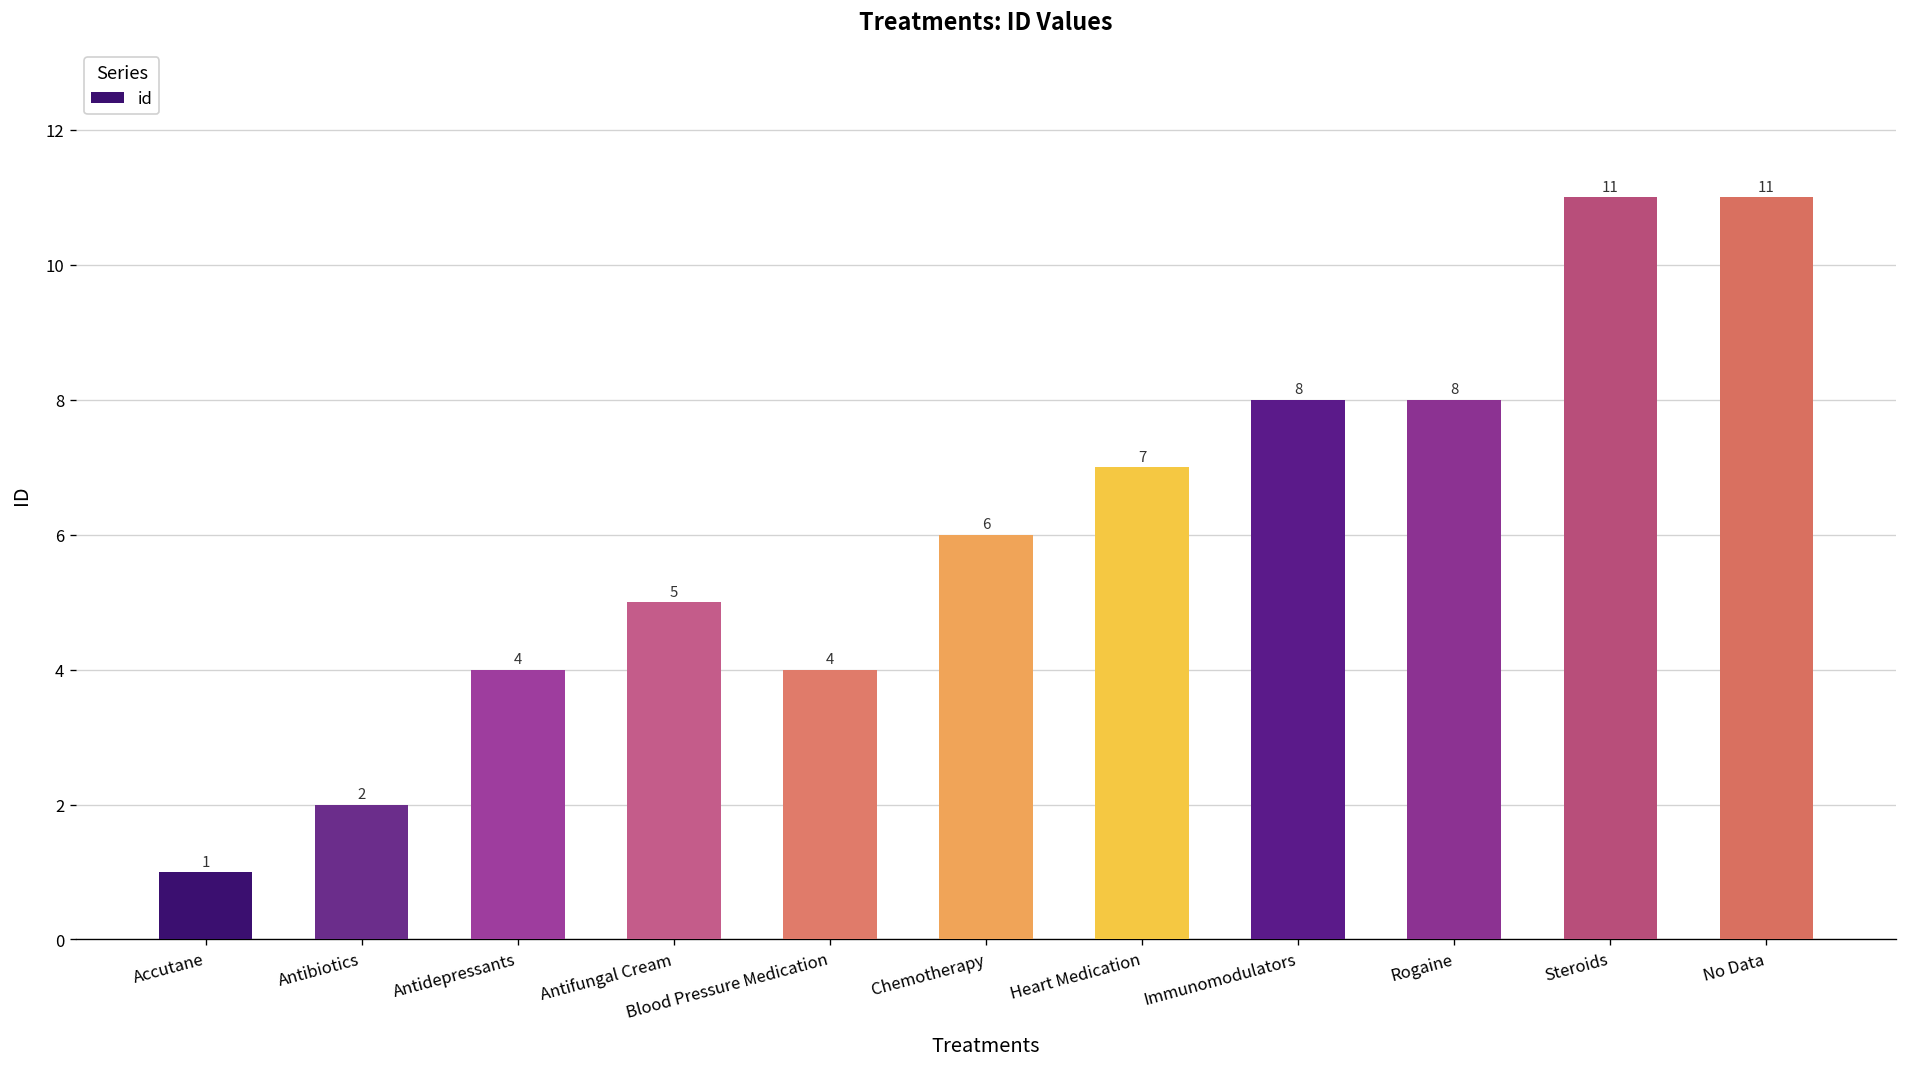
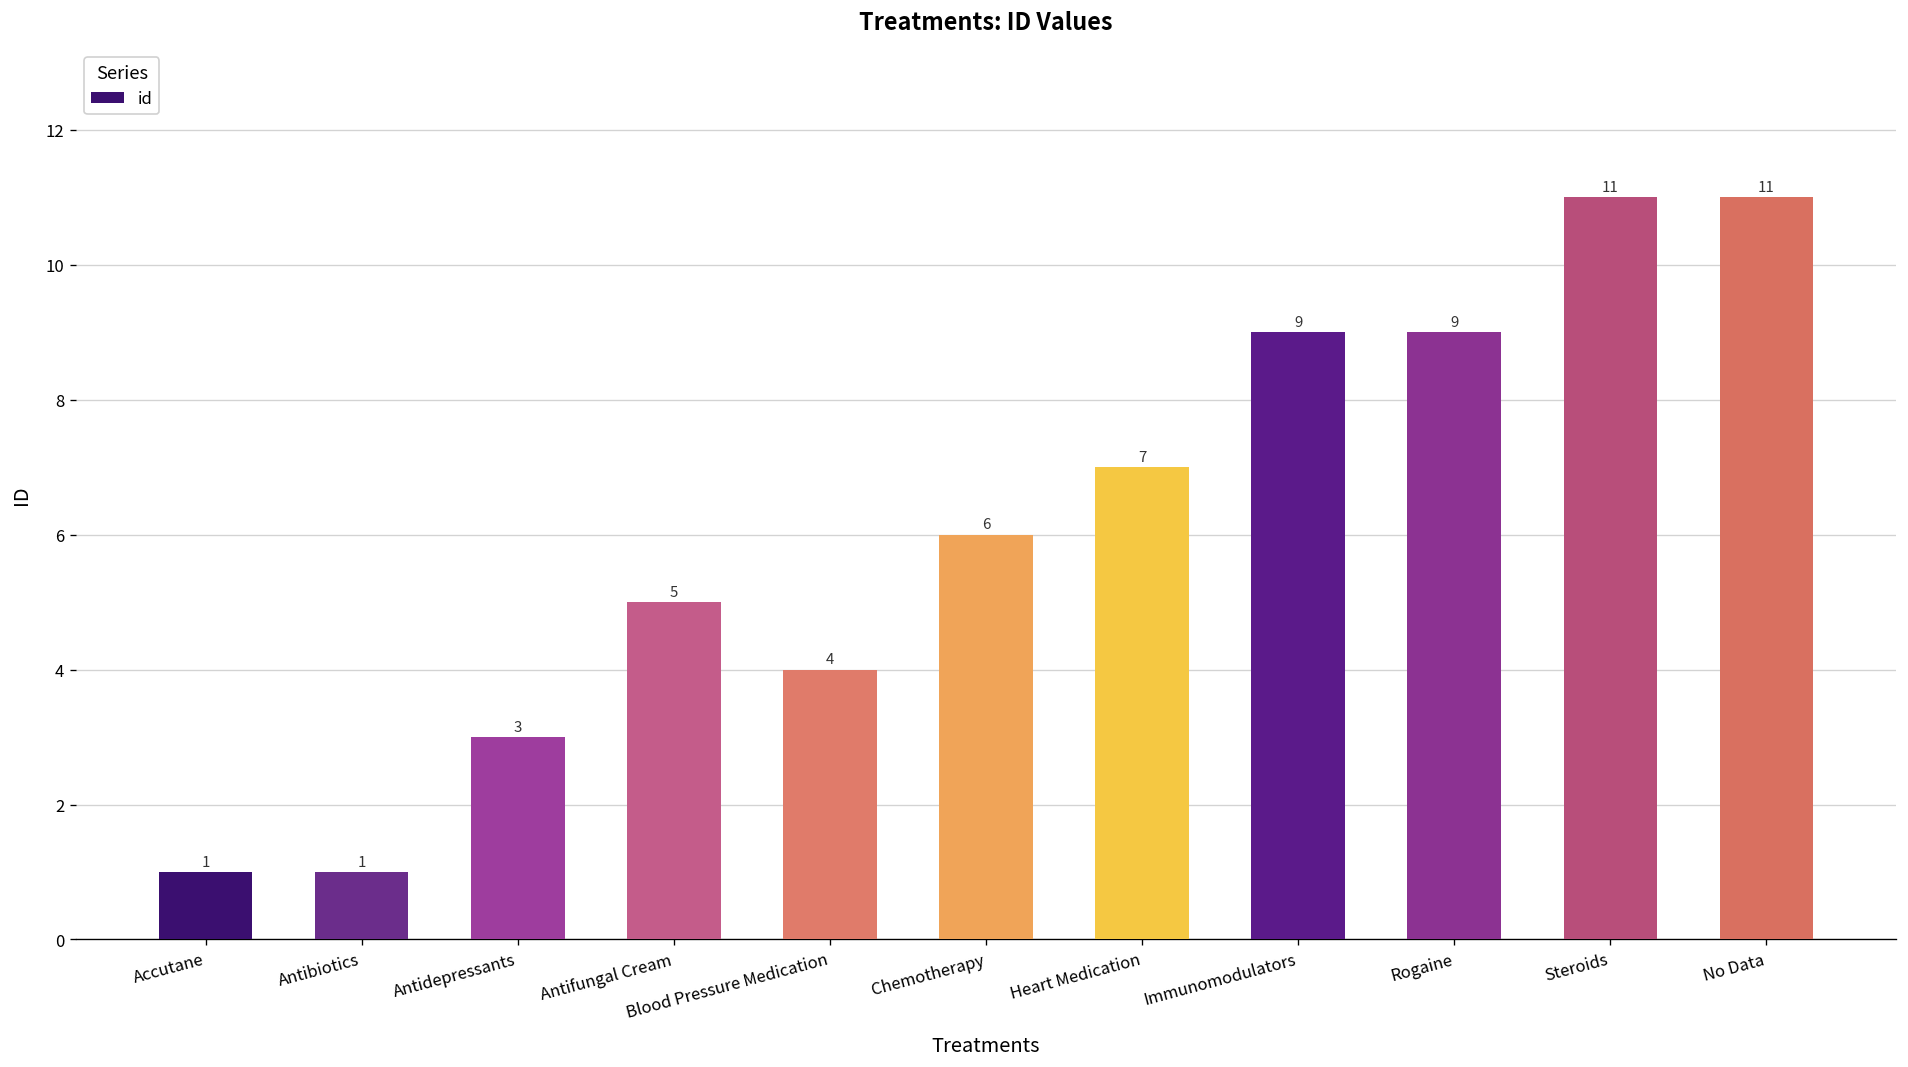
  {
    "Accutane": 1,
-   "Antibiotics": 2,
-   "Antidepressants": 4,
+   "Antibiotics": 1,
+   "Antidepressants": 3,
    "Antifungal Cream": 5,
    "Blood Pressure Medication": 4,
    "Chemotherapy": 6,
    "Heart Medication": 7,
-   "Immunomodulators": 8,
-   "Rogaine": 8,
+   "Immunomodulators": 9,
+   "Rogaine": 9,
    "Steroids": 11,
    "No Data": 11
  }
